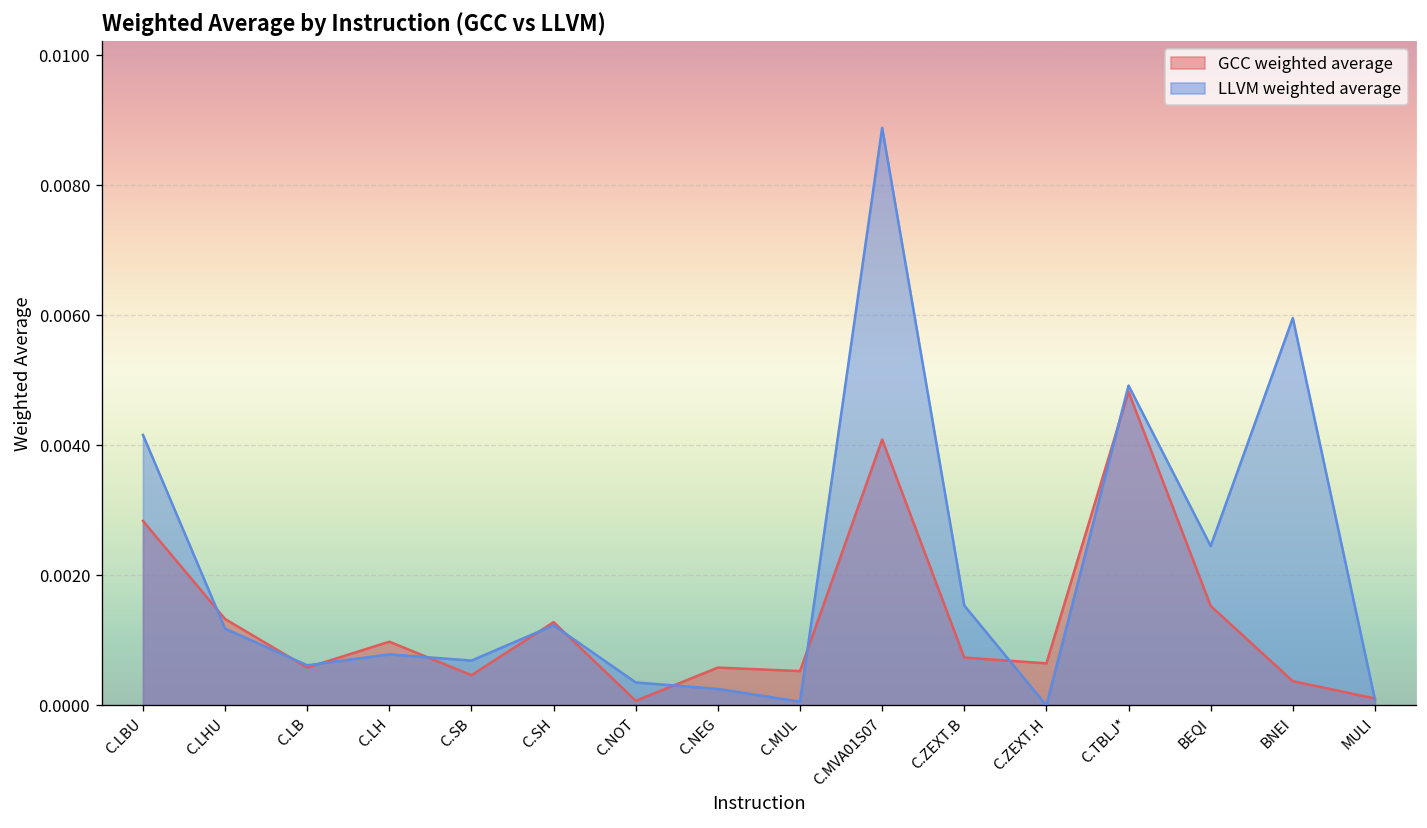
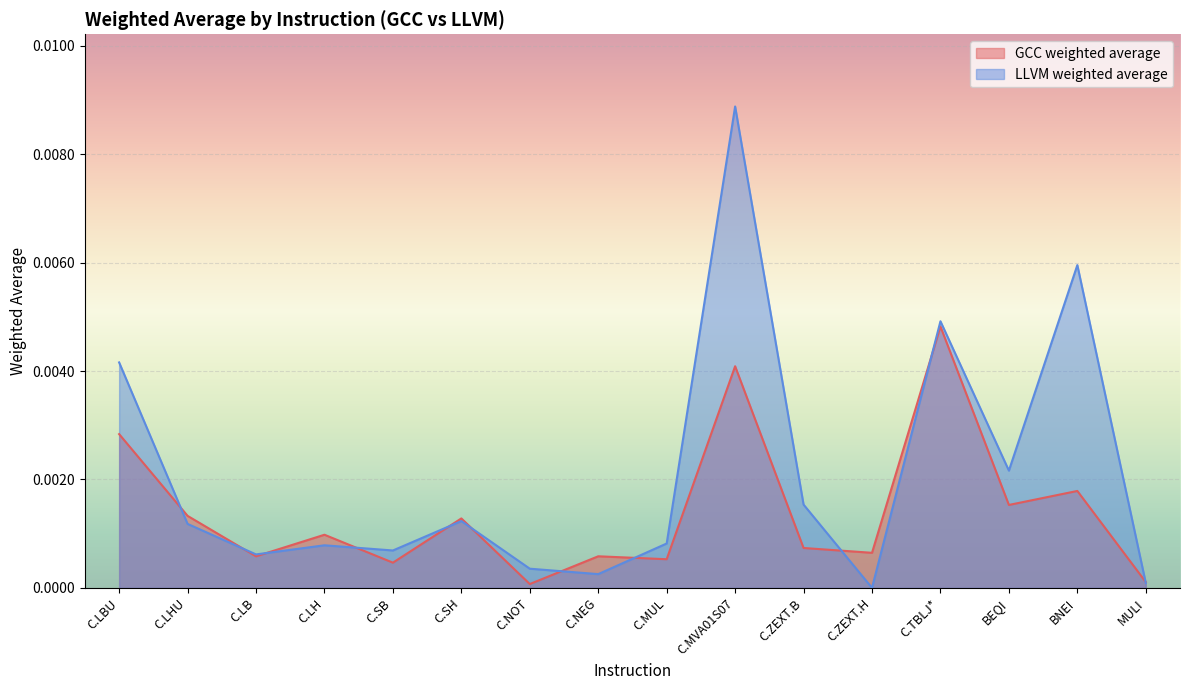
  {
    "GCC weighted average": {
      "C.LBU": 0.0028,
      "C.LHU": 0.0013,
      "C.LH": 0.0010,
      "C.SB": 0.0005,
      "C.SH": 0.0013,
      "C.NOT": 0.0001,
      "C.NEG": 0.0006,
      "C.MUL": 0.0005,
      "C.MVA01S07": 0.0041,
      "C.ZEXT.B": 0.0007,
      "C.ZEXT.H": 0.0006,
      "C.TBLJ*": 0.0048,
      "BEQI": 0.0015,
-     "BNEI": 0.0004
+     "BNEI": 0.0018
    },
    "LLVM weighted average": {
      "C.LBU": 0.0042,
      "C.LHU": 0.0012,
      "C.LH": 0.0008,
      "C.SB": 0.0007,
      "C.SH": 0.0012,
      "C.NOT": 0.0004,
      "C.NEG": 0.0003,
-     "C.MUL": 0.0001,
+     "C.MUL": 0.0008,
      "C.MVA01S07": 0.0089,
      "C.ZEXT.B": 0.0015,
      "C.ZEXT.H": 0.0000,
      "C.TBLJ*": 0.0049,
-     "BEQI": 0.0025,
+     "BEQI": 0.0022,
      "BNEI": 0.0060
    }
  }
